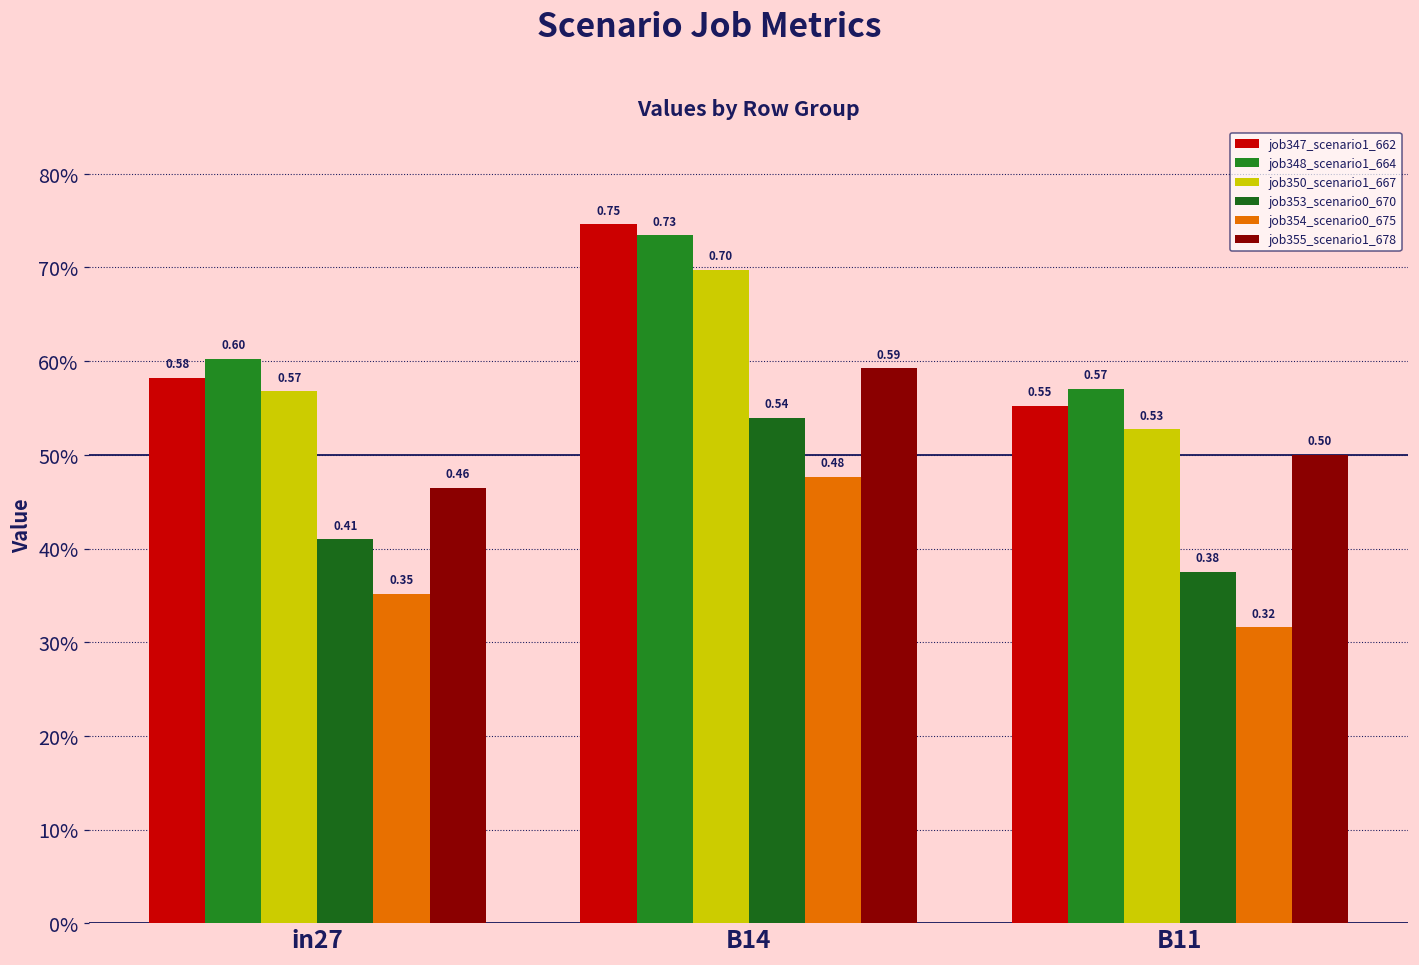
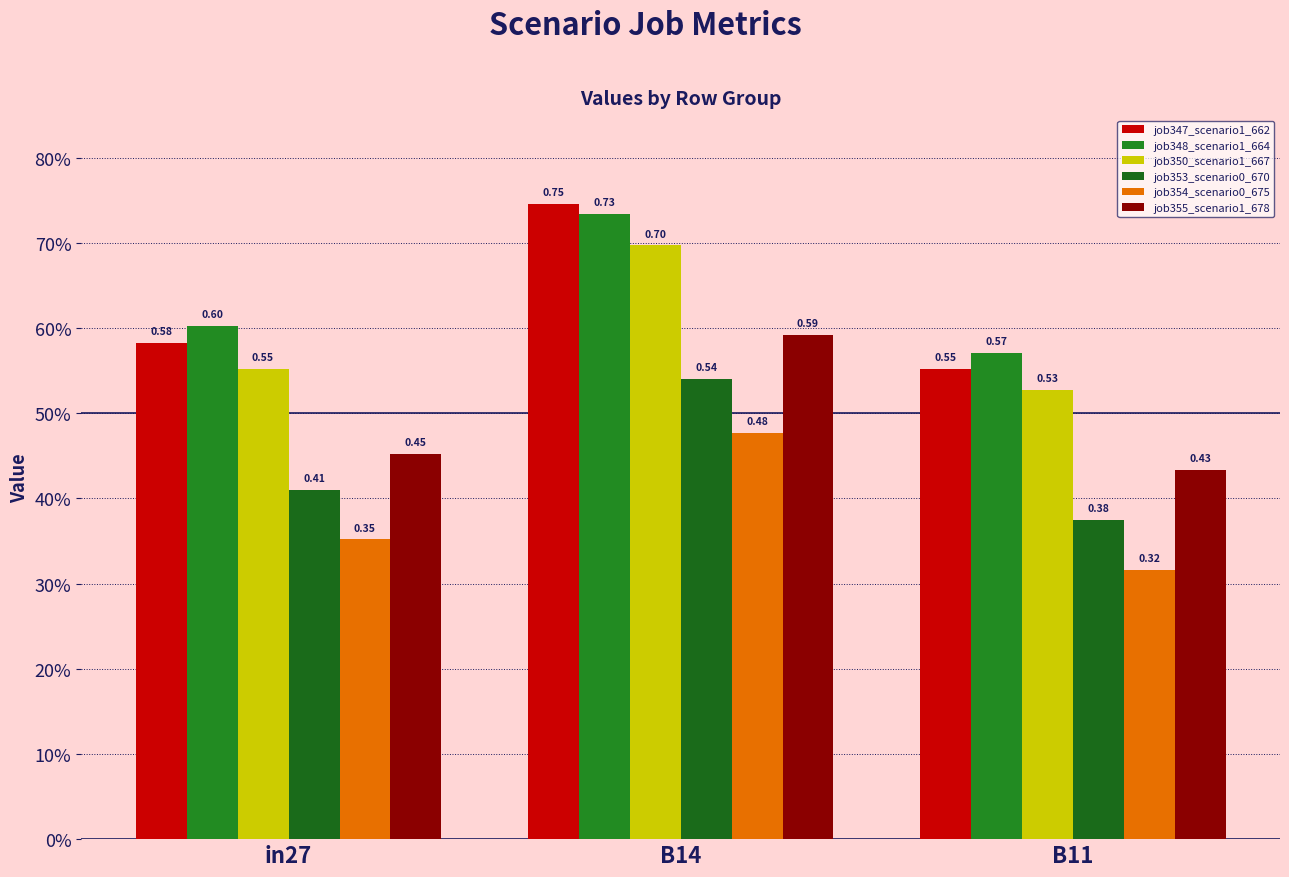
  {
    "job347_scenario1_662": {
      "in27": 0.58,
      "B14": 0.75,
      "B11": 0.55
    },
    "job350_scenario1_667": {
-     "in27": 0.57,
+     "in27": 0.55,
      "B14": 0.70,
      "B11": 0.53
    },
    "job354_scenario0_675": {
      "in27": 0.35,
      "B14": 0.48,
      "B11": 0.32
    },
    "job355_scenario1_678": {
-     "in27": 0.46,
+     "in27": 0.45,
      "B14": 0.59,
-     "B11": 0.50
+     "B11": 0.43
    }
  }
